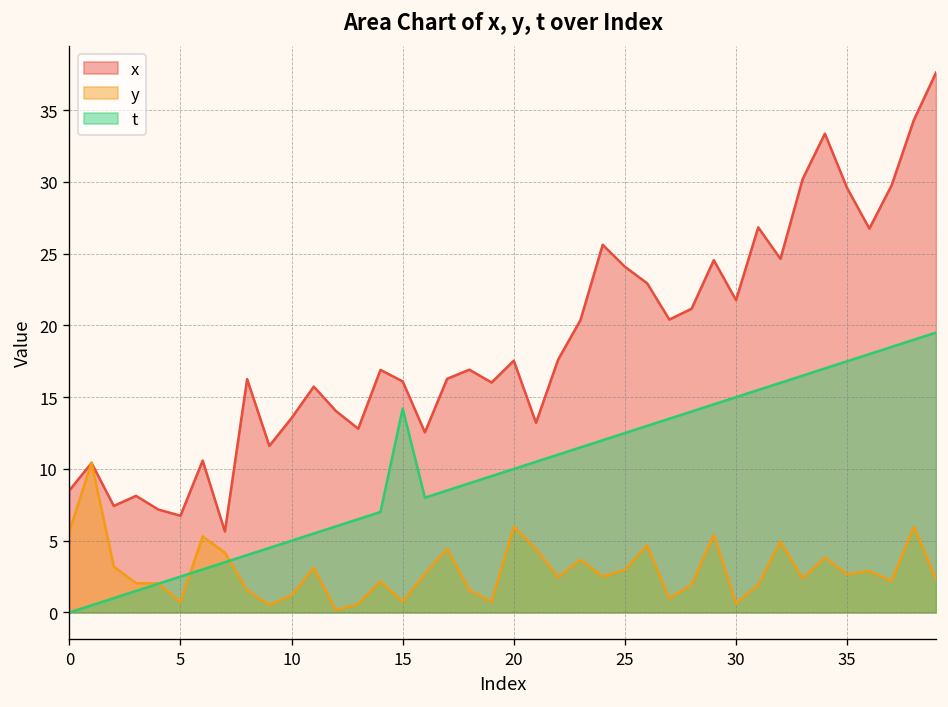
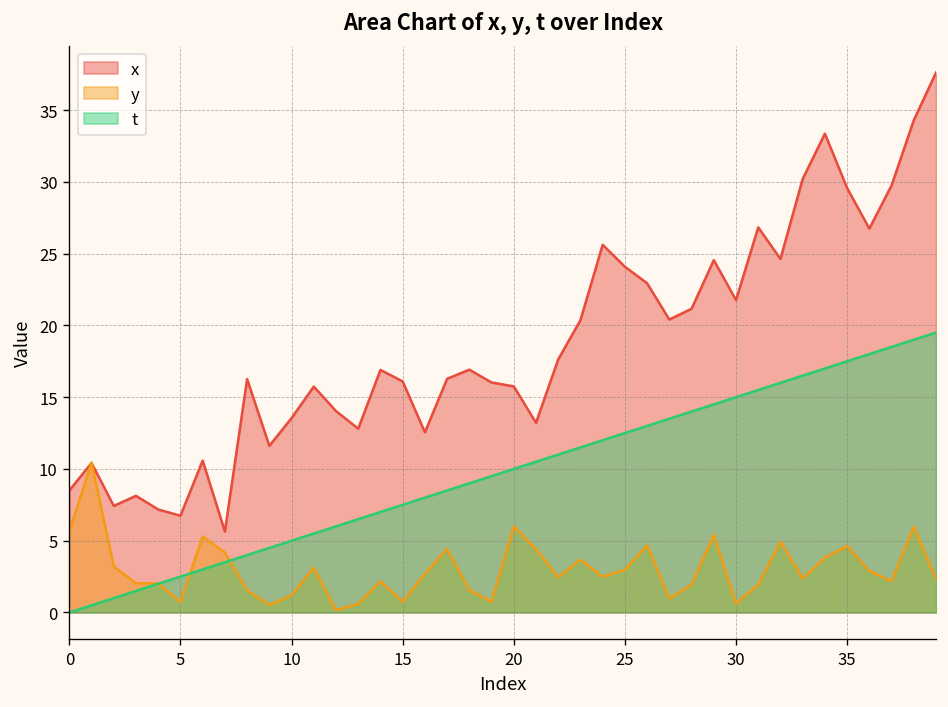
  {
    "x": {
      "0": 8.5,
      "5": 6.7,
      "10": 13.5,
      "15": 16.1,
-     "20": 17.5,
+     "20": 15.8,
      "25": 24.1,
      "30": 21.8,
      "35": 29.6
    },
    "y": {
      "0": 5.6,
      "5": 0.7,
      "10": 1.2,
      "15": 0.8,
      "20": 6.0,
      "25": 3.0,
      "30": 0.6,
-     "35": 2.6
+     "35": 4.6
    },
    "t": {
      "0": 0.0,
      "5": 2.5,
      "10": 5.0,
-     "15": 14.2,
+     "15": 7.5,
      "20": 10.0,
      "25": 12.5,
      "30": 15.0,
      "35": 17.5
    }
  }
